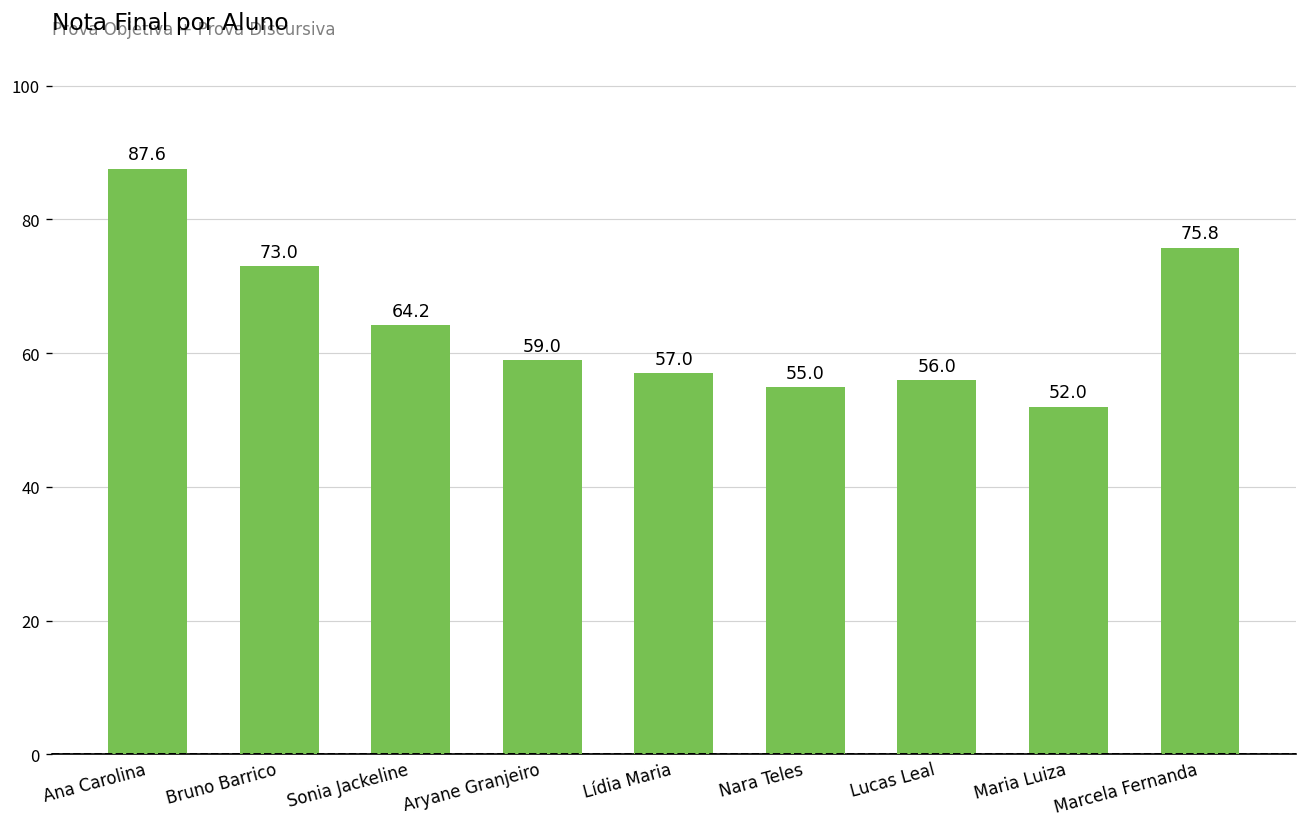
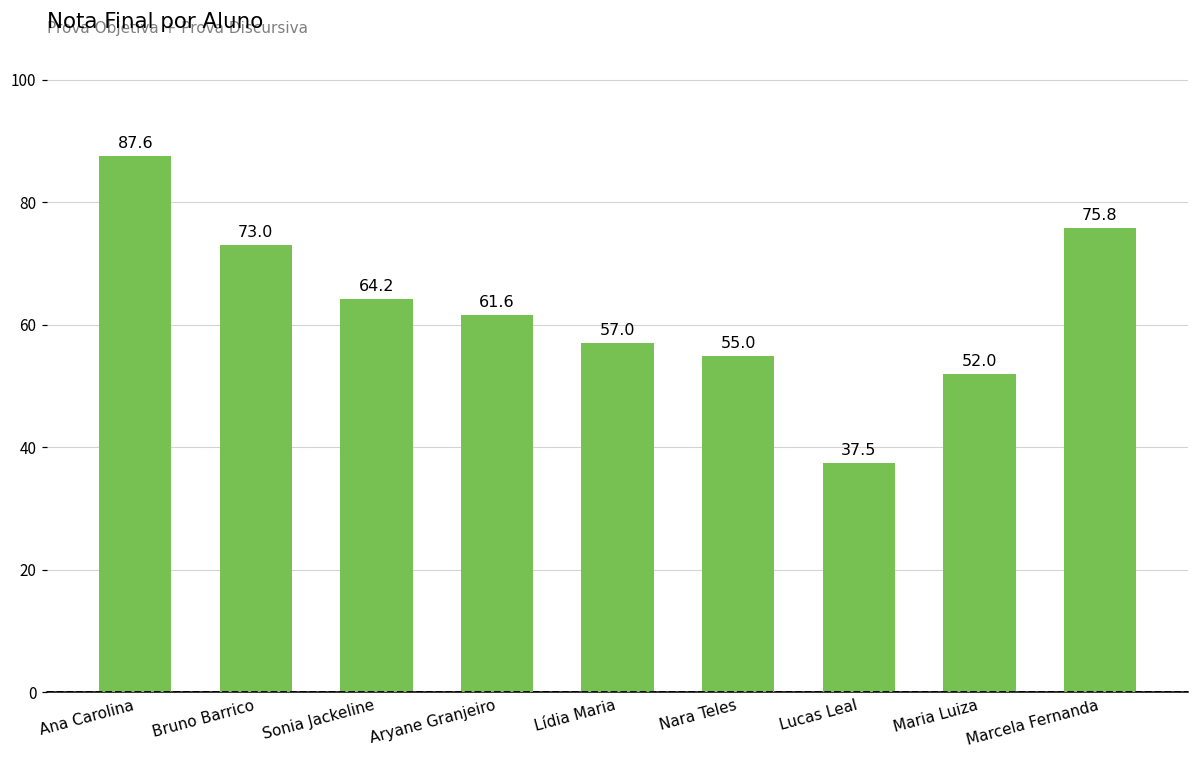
  {
    "Ana Carolina": 87.6,
    "Bruno Barrico": 73.0,
    "Sonia Jackeline": 64.2,
-   "Aryane Granjeiro": 59.0,
+   "Aryane Granjeiro": 61.6,
    "Lídia Maria": 57.0,
    "Nara Teles": 55.0,
-   "Lucas Leal": 56.0,
+   "Lucas Leal": 37.5,
    "Maria Luiza": 52.0,
    "Marcela Fernanda": 75.8
  }
